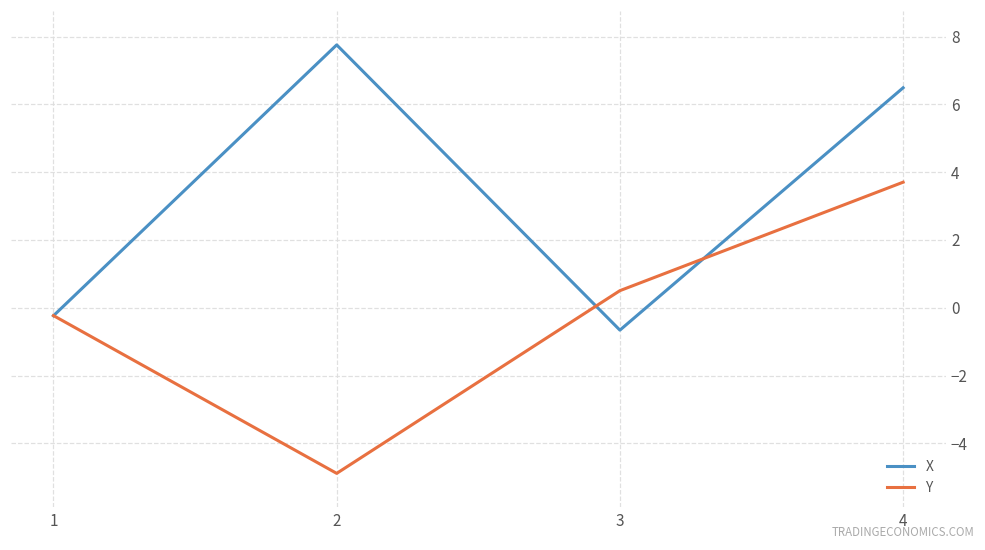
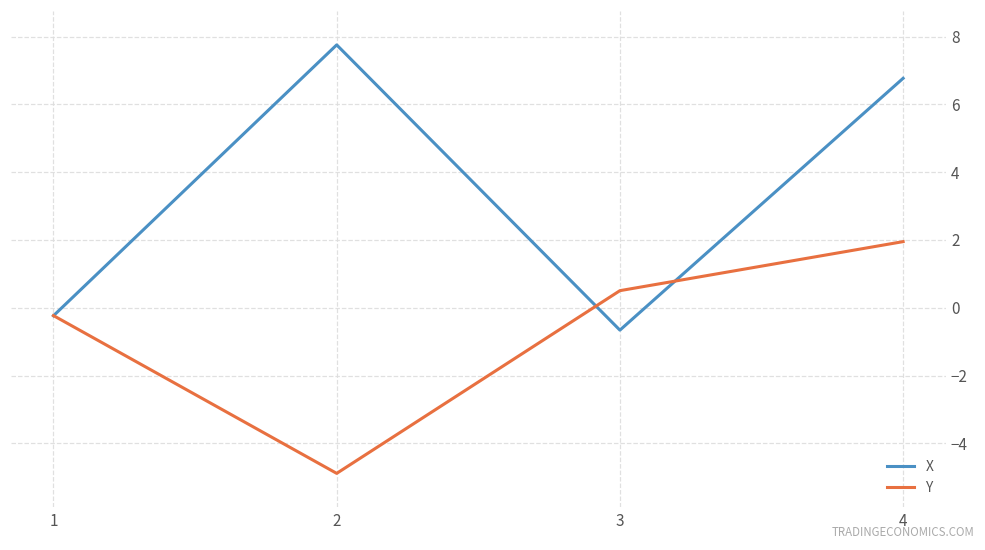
  {
    "X": {
      "2": 7.8,
      "3": -0.7,
-     "4": 6.5
+     "4": 6.8
    },
    "Y": {
      "2": -4.9,
      "3": 0.5,
-     "4": 3.7
+     "4": 2.0
    }
  }
